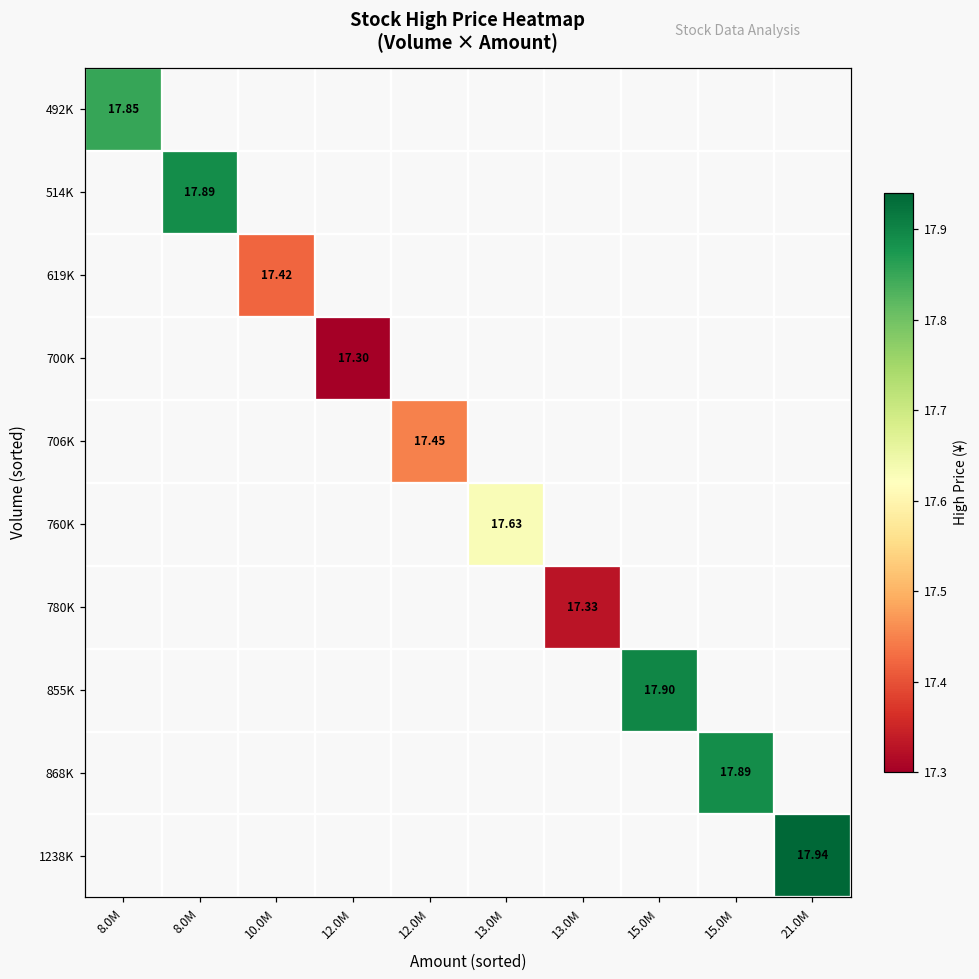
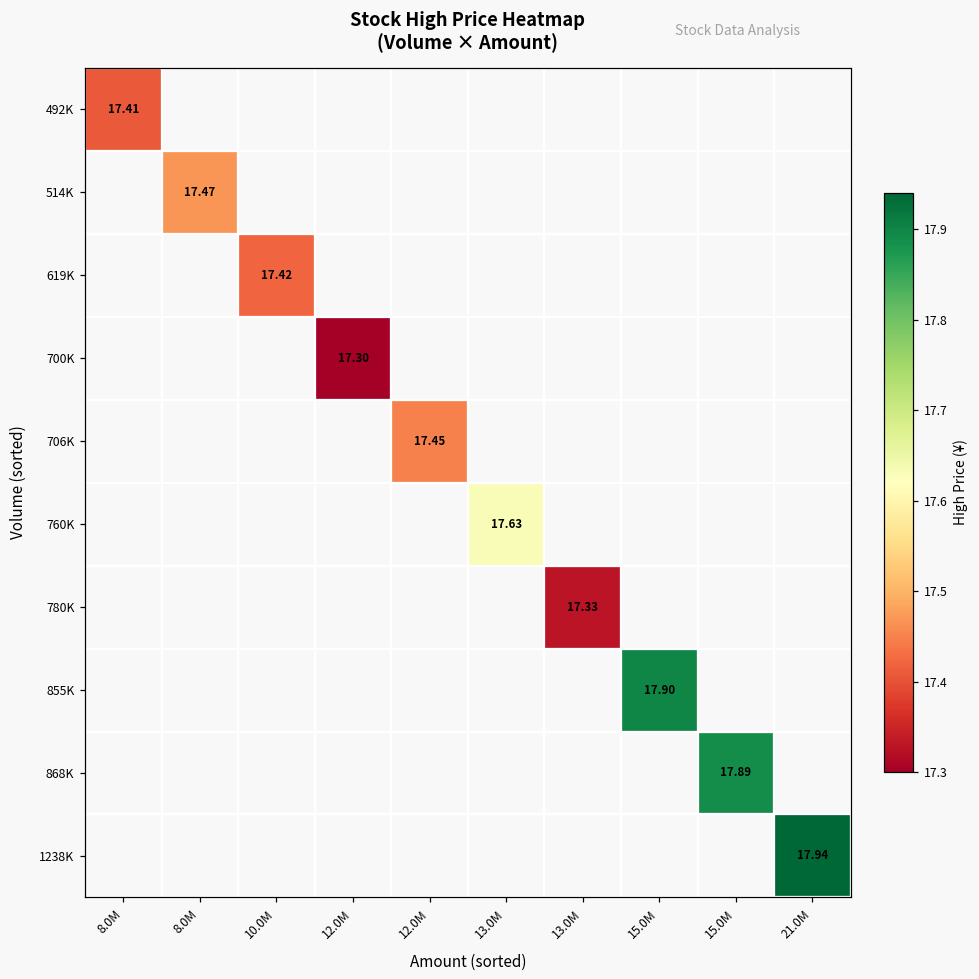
  {
    "492K": {
-     "8.0M": 17.85
+     "8.0M": 17.41
    },
    "514K": {
-     "8.0M": 17.89
+     "8.0M": 17.47
    },
    "619K": {
      "10.0M": 17.42
    },
    "700K": {
      "12.0M": 17.30
    },
    "706K": {
      "12.0M": 17.45
    },
    "760K": {
      "13.0M": 17.63
    },
    "780K": {
      "13.0M": 17.33
    },
    "855K": {
      "15.0M": 17.90
    },
    "868K": {
      "15.0M": 17.89
    },
    "1238K": {
      "21.0M": 17.94
    }
  }
